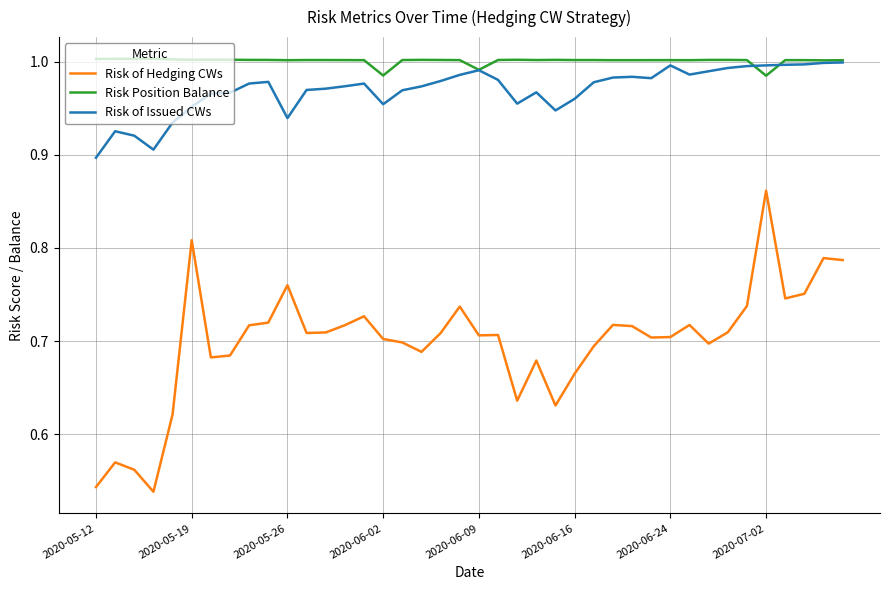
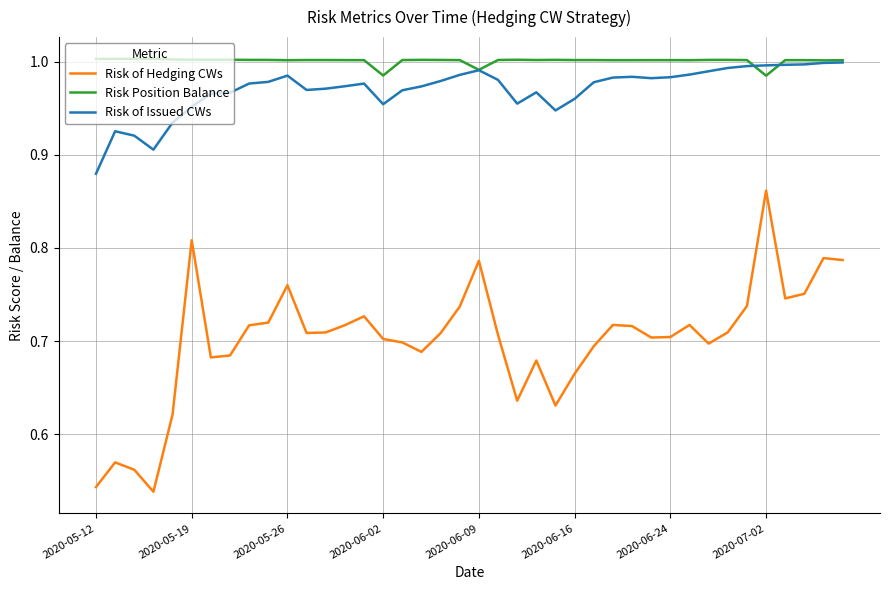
  {
    "Risk of Hedging CWs": {
      "2020-05-12": 0.54,
      "2020-05-19": 0.81,
      "2020-05-26": 0.76,
      "2020-06-02": 0.70,
-     "2020-06-09": 0.71,
+     "2020-06-09": 0.79,
      "2020-06-16": 0.66,
      "2020-06-24": 0.70,
      "2020-07-02": 0.86
    },
    "Risk Position Balance": {
      "2020-05-26": 1.00,
      "2020-06-02": 0.99,
      "2020-06-16": 1.00,
      "2020-06-24": 1.00,
      "2020-07-02": 0.99
    },
    "Risk of Issued CWs": {
-     "2020-05-12": 0.90,
-     "2020-05-26": 0.94,
+     "2020-05-12": 0.88,
+     "2020-05-26": 0.99,
      "2020-06-02": 0.95,
      "2020-06-16": 0.96,
-     "2020-06-24": 1.00,
+     "2020-06-24": 0.98,
      "2020-07-02": 1.00
    }
  }
